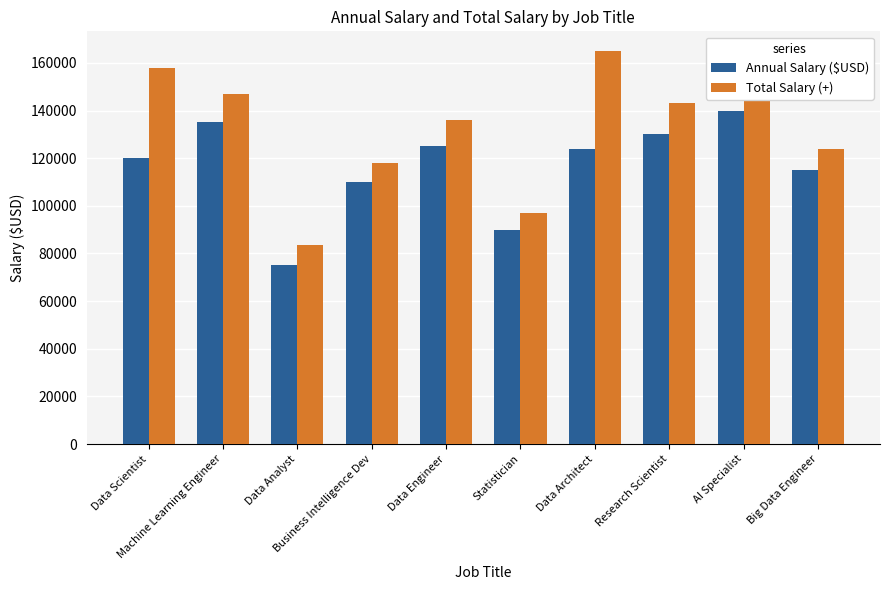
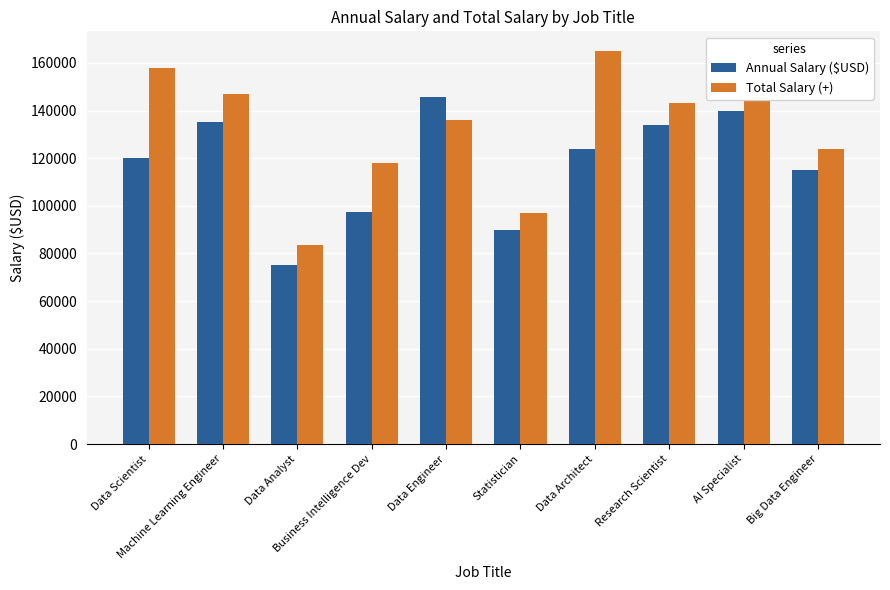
  {
    "Annual Salary ($USD)": {
      "Data Scientist": 120000,
      "Machine Learning Engineer": 135000,
      "Data Analyst": 75000,
-     "Business Intelligence Dev": 110000,
-     "Data Engineer": 125000,
+     "Business Intelligence Dev": 97000,
+     "Data Engineer": 146000,
      "Statistician": 90000,
      "Data Architect": 124000,
-     "Research Scientist": 130000,
+     "Research Scientist": 134000,
      "AI Specialist": 140000,
      "Big Data Engineer": 115000
    },
    "Total Salary (+)": {
      "Data Scientist": 158000,
      "Machine Learning Engineer": 147000,
      "Data Analyst": 84000,
      "Business Intelligence Dev": 118000,
      "Data Engineer": 136000,
      "Statistician": 97000,
      "Data Architect": 165000,
      "Research Scientist": 143000,
      "Big Data Engineer": 124000
    }
  }
